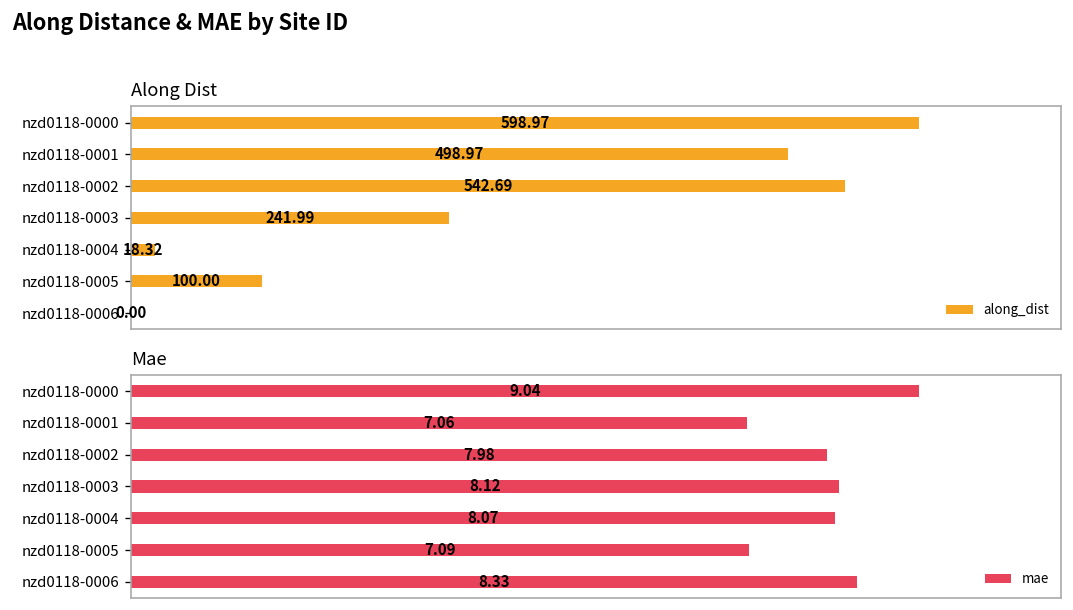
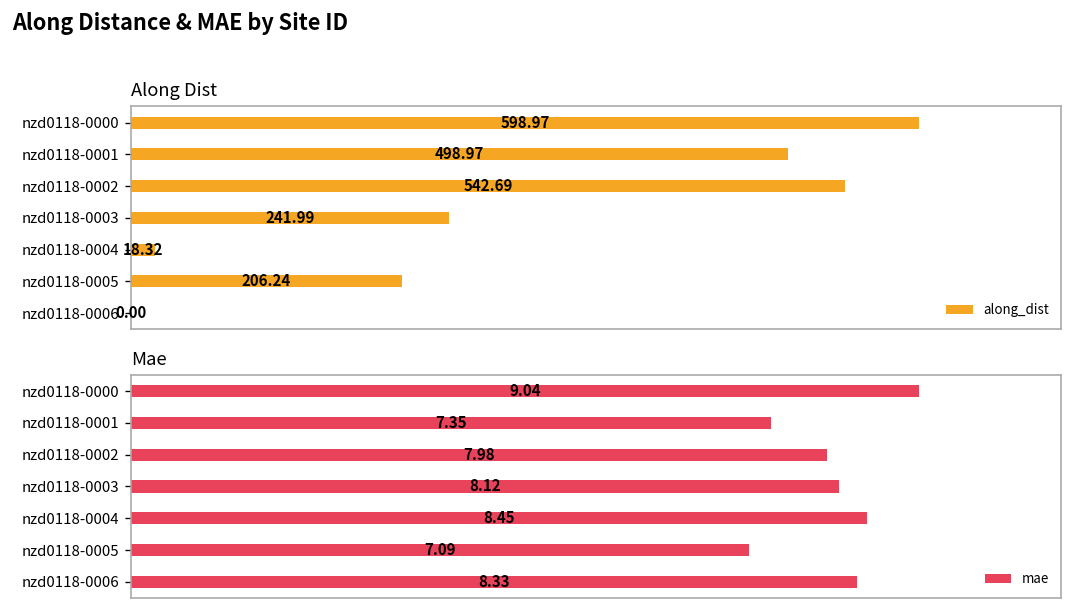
  {
    "Along Dist": {
      "nzd0118-0000": 598.97,
      "nzd0118-0001": 498.97,
      "nzd0118-0002": 542.69,
      "nzd0118-0003": 241.99,
      "nzd0118-0004": 18.32,
-     "nzd0118-0005": 100.00,
+     "nzd0118-0005": 206.24,
      "nzd0118-0006": 0.00
    },
    "Mae": {
      "nzd0118-0000": 9.04,
-     "nzd0118-0001": 7.06,
+     "nzd0118-0001": 7.35,
      "nzd0118-0002": 7.98,
      "nzd0118-0003": 8.12,
-     "nzd0118-0004": 8.07,
+     "nzd0118-0004": 8.45,
      "nzd0118-0005": 7.09,
      "nzd0118-0006": 8.33
    }
  }
